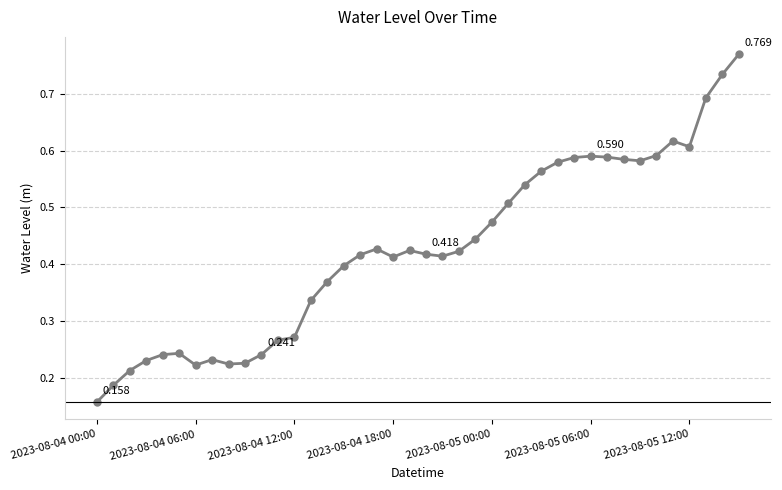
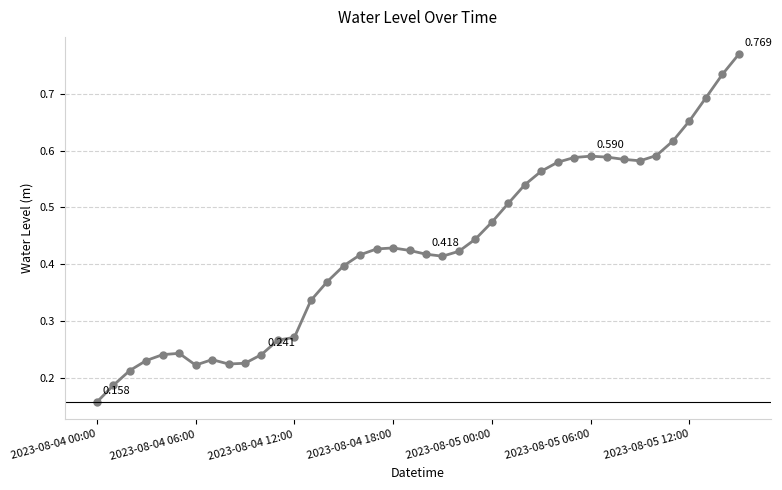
  {
    "2023-08-04 06:00": 0.22,
    "2023-08-04 12:00": 0.27,
-   "2023-08-04 18:00": 0.41,
+   "2023-08-04 18:00": 0.43,
    "2023-08-05 00:00": 0.47,
-   "2023-08-05 12:00": 0.61
+   "2023-08-05 12:00": 0.65
  }
